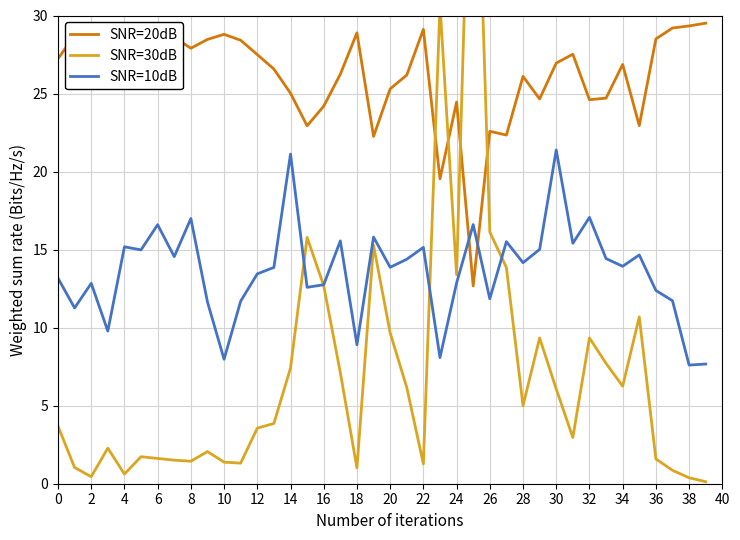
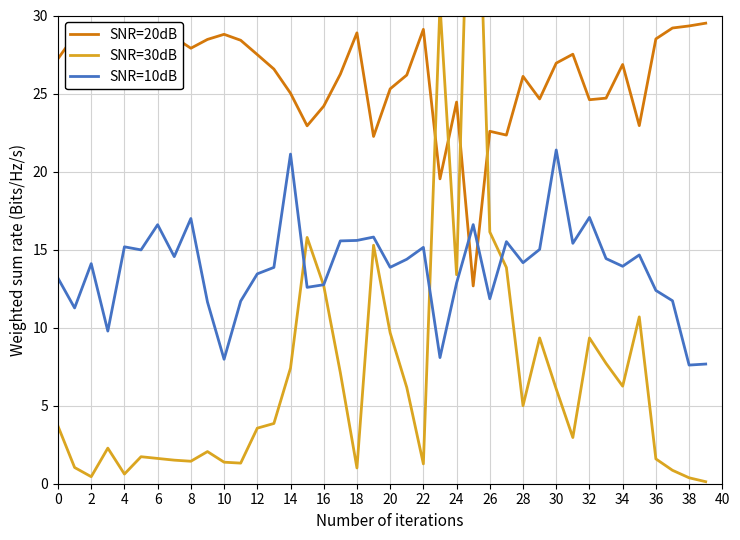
  {
    "SNR=10dB": {
      "0": 13.2,
-     "2": 12.8,
+     "2": 14.1,
      "4": 15.2,
      "6": 16.6,
      "8": 17.0,
      "10": 8.0,
      "12": 13.4,
      "14": 21.1,
-     "18": 8.9,
+     "18": 15.6,
      "20": 13.9,
      "22": 15.1,
      "24": 12.9,
      "26": 11.9,
      "28": 14.2,
      "30": 21.4,
      "32": 17.1,
      "34": 13.9,
      "36": 12.4,
      "38": 7.6
    }
  }
